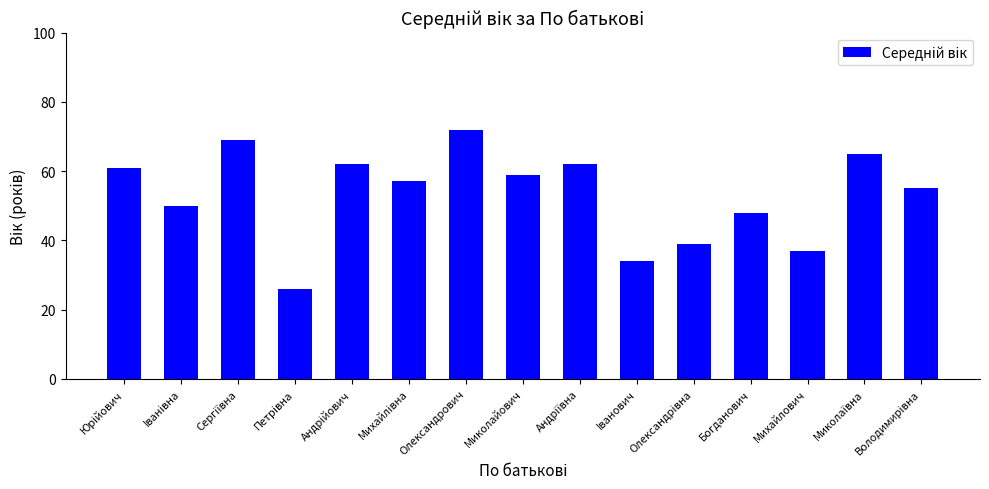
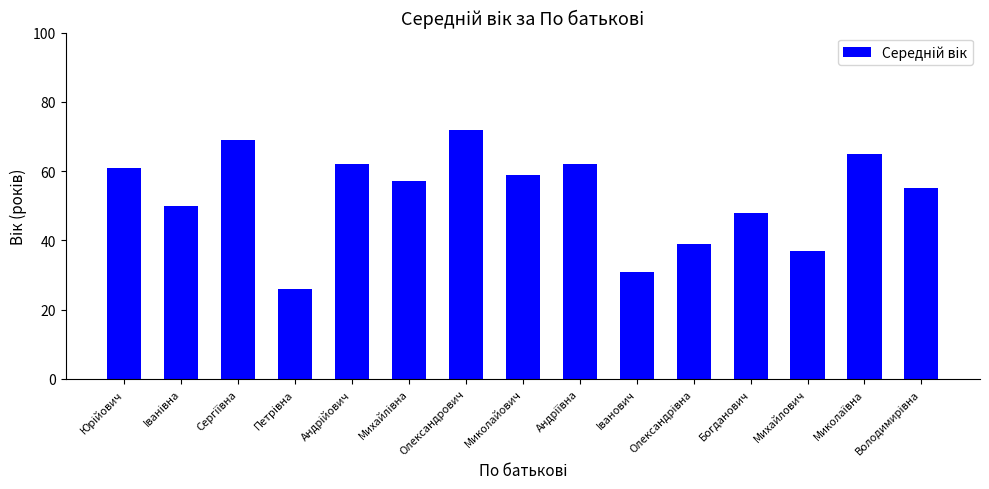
  {
    "Юрійович": 61,
    "Іванівна": 50,
    "Сергіївна": 69,
    "Петрівна": 26,
    "Андрійович": 62,
    "Михайлівна": 57,
    "Олександрович": 72,
    "Миколайович": 59,
    "Андріївна": 62,
-   "Іванович": 34,
+   "Іванович": 31,
    "Олександрівна": 39,
    "Богданович": 48,
    "Михайлович": 37,
    "Миколаївна": 65,
    "Володимирівна": 55
  }
